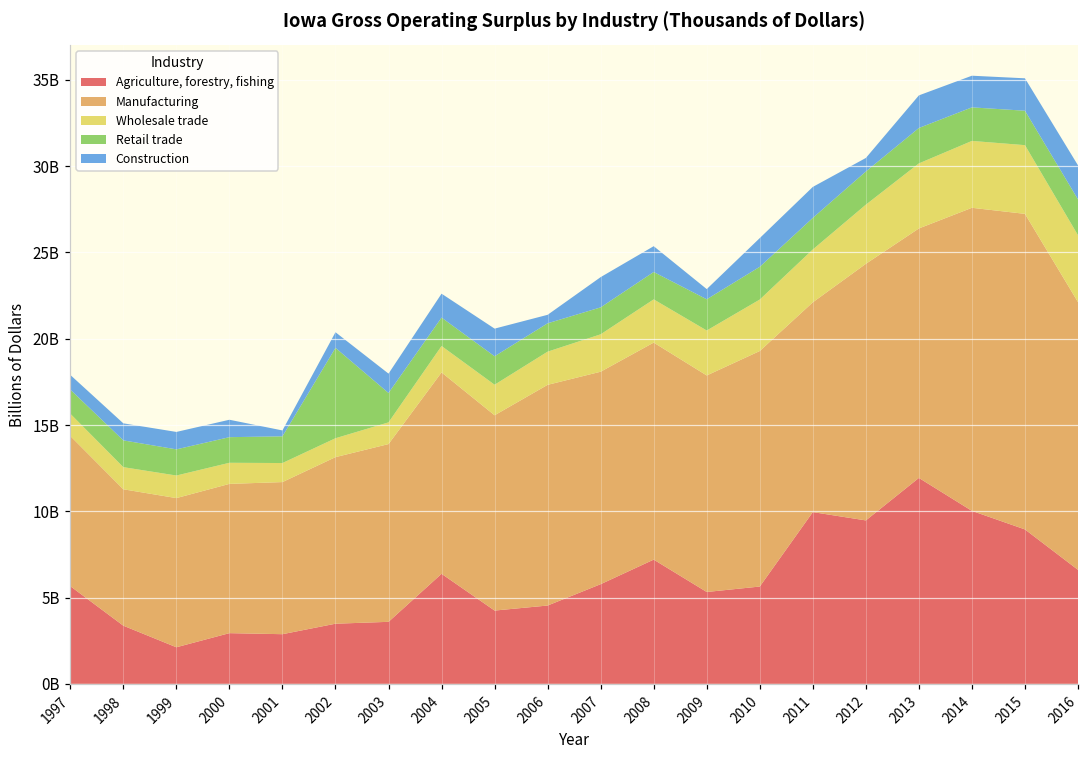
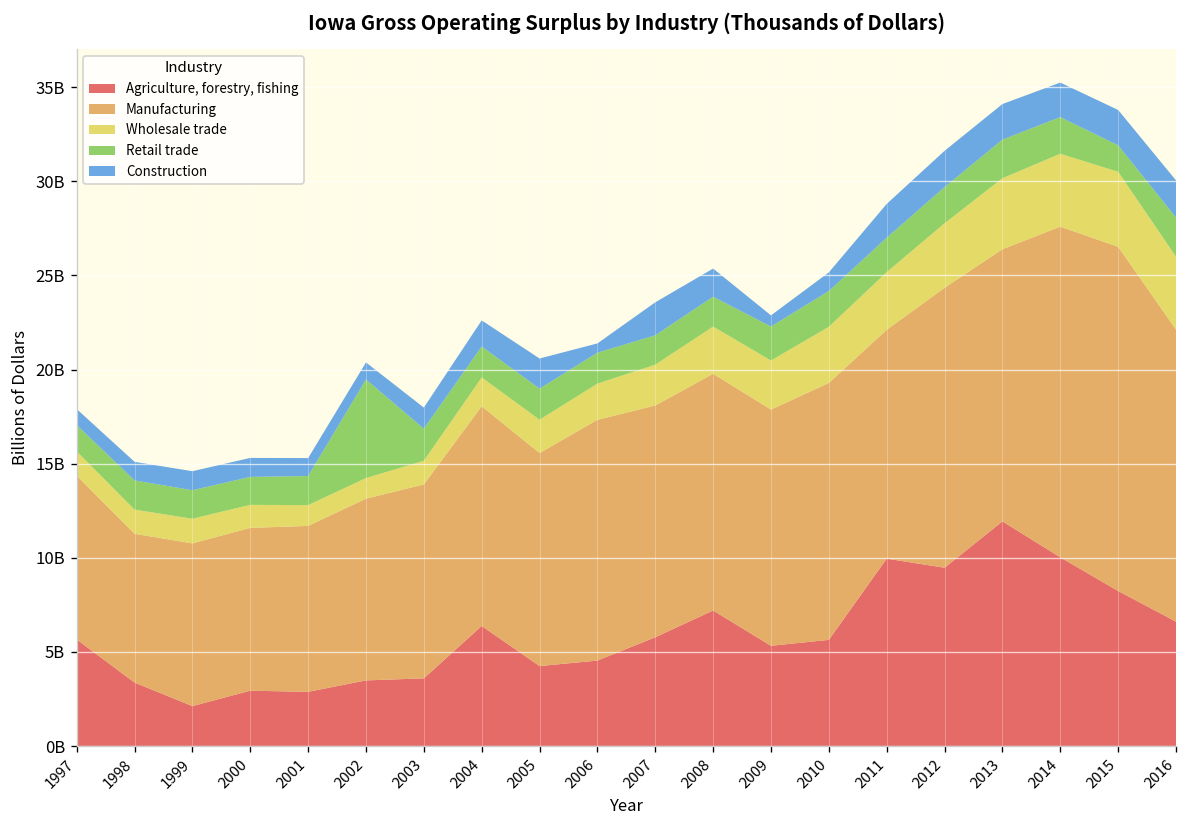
  {
    "Agriculture, forestry, fishing": {
      "1997": 5700000000,
      "1998": 3400000000,
      "1999": 2100000000,
      "2000": 2900000000,
      "2001": 2900000000,
      "2002": 3500000000,
      "2003": 3600000000,
      "2004": 6400000000,
      "2005": 4200000000,
      "2006": 4500000000,
      "2007": 5800000000,
      "2008": 7200000000,
      "2009": 5300000000,
      "2010": 5600000000,
      "2011": 10000000000,
      "2012": 9500000000,
      "2013": 11900000000,
      "2014": 10000000000,
-     "2015": 9000000000,
+     "2015": 8200000000,
      "2016": 6600000000
    },
    "Retail trade": {
      "1997": 1400000000,
      "1998": 1600000000,
      "1999": 1500000000,
      "2000": 1500000000,
      "2001": 1500000000,
      "2002": 5200000000,
      "2003": 1700000000,
      "2004": 1600000000,
      "2005": 1600000000,
      "2006": 1600000000,
      "2007": 1600000000,
      "2008": 1600000000,
      "2009": 1800000000,
      "2010": 1900000000,
      "2011": 1800000000,
      "2012": 1900000000,
      "2013": 2100000000,
      "2014": 1900000000,
-     "2015": 2000000000,
+     "2015": 1400000000,
      "2016": 2100000000
    },
    "Construction": {
      "1997": 800000000,
      "1998": 1000000000,
      "1999": 1000000000,
      "2000": 1000000000,
-     "2001": 300000000,
+     "2001": 1000000000,
      "2002": 900000000,
      "2003": 1100000000,
      "2004": 1400000000,
      "2005": 1600000000,
      "2006": 500000000,
      "2007": 1800000000,
      "2008": 1500000000,
      "2009": 600000000,
-     "2010": 1700000000,
+     "2010": 1000000000,
      "2011": 1800000000,
-     "2012": 800000000,
+     "2012": 1900000000,
      "2013": 1900000000,
      "2014": 1800000000,
      "2015": 1900000000,
      "2016": 2000000000
    }
  }
